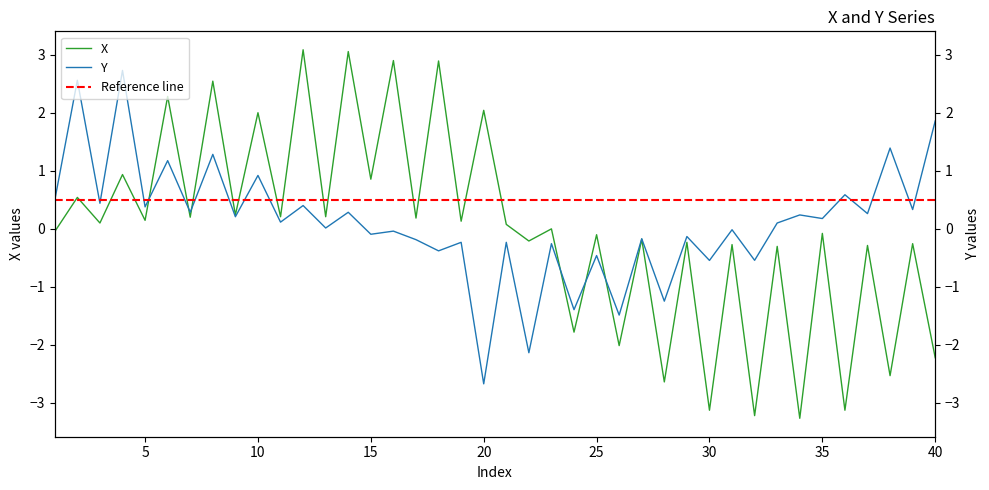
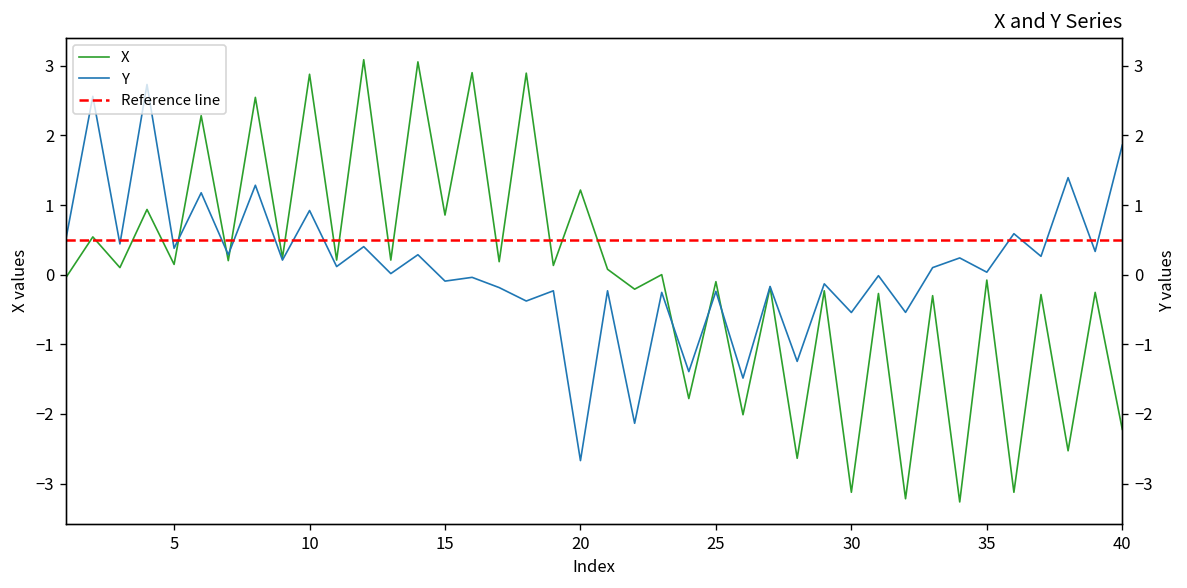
  {
    "X": {
      "5": 0.1,
-     "10": 2.0,
+     "10": 2.9,
      "15": 0.9,
-     "20": 2.0,
+     "20": 1.2,
      "25": -0.1,
      "30": -3.1,
      "35": -0.1,
      "40": -2.2
    },
    "Y": {
      "5": 0.4,
      "10": 0.9,
      "15": -0.1,
      "20": -2.7,
-     "25": -0.5,
+     "25": -0.2,
      "30": -0.5,
-     "35": 0.2,
+     "35": 0.0,
      "40": 1.9
    }
  }
